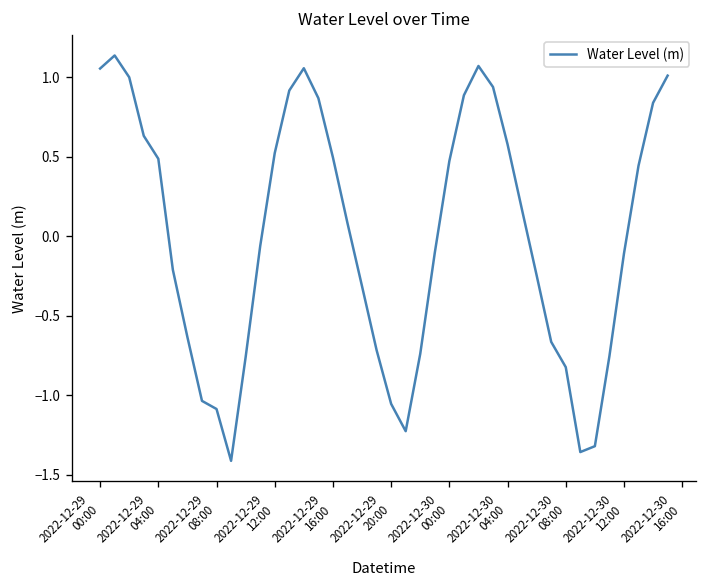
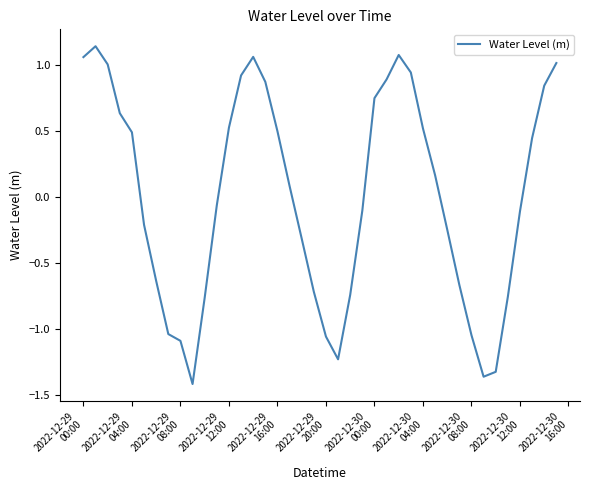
  {
    "2022-12-29 00:00": 1.06,
    "2022-12-29 04:00": 0.49,
    "2022-12-29 08:00": -1.09,
    "2022-12-29 12:00": 0.52,
    "2022-12-29 16:00": 0.50,
    "2022-12-29 20:00": -1.05,
-   "2022-12-30 00:00": 0.47,
-   "2022-12-30 04:00": 0.58,
-   "2022-12-30 08:00": -0.82,
+   "2022-12-30 00:00": 0.75,
+   "2022-12-30 04:00": 0.52,
+   "2022-12-30 08:00": -1.04,
    "2022-12-30 12:00": -0.11
  }
